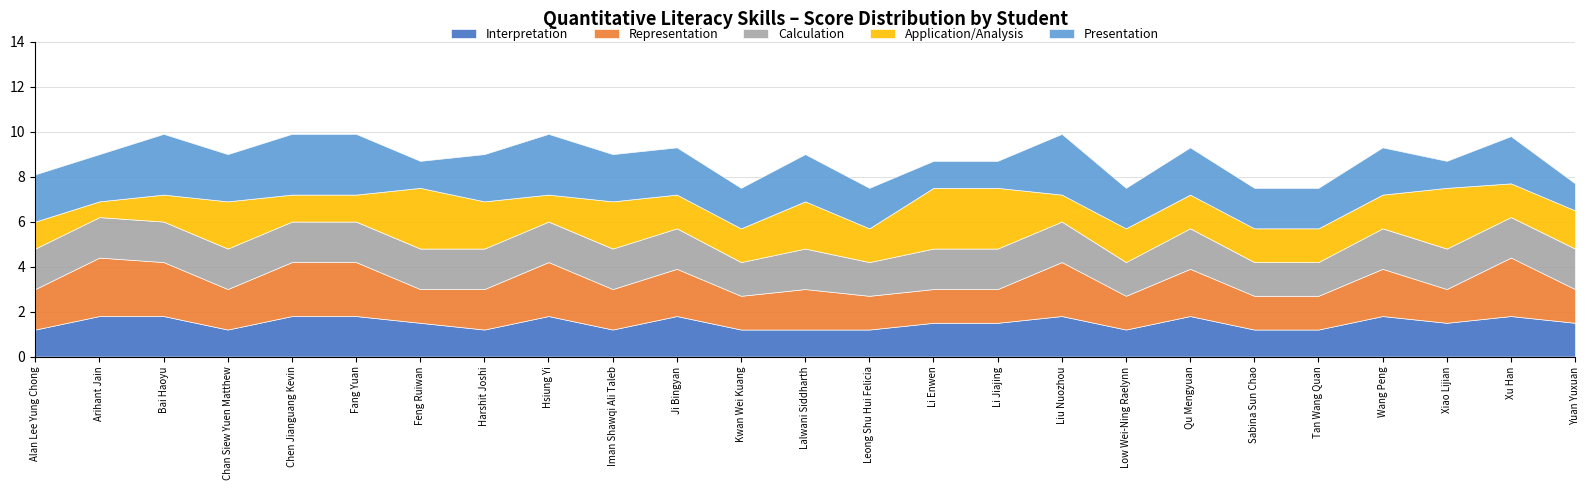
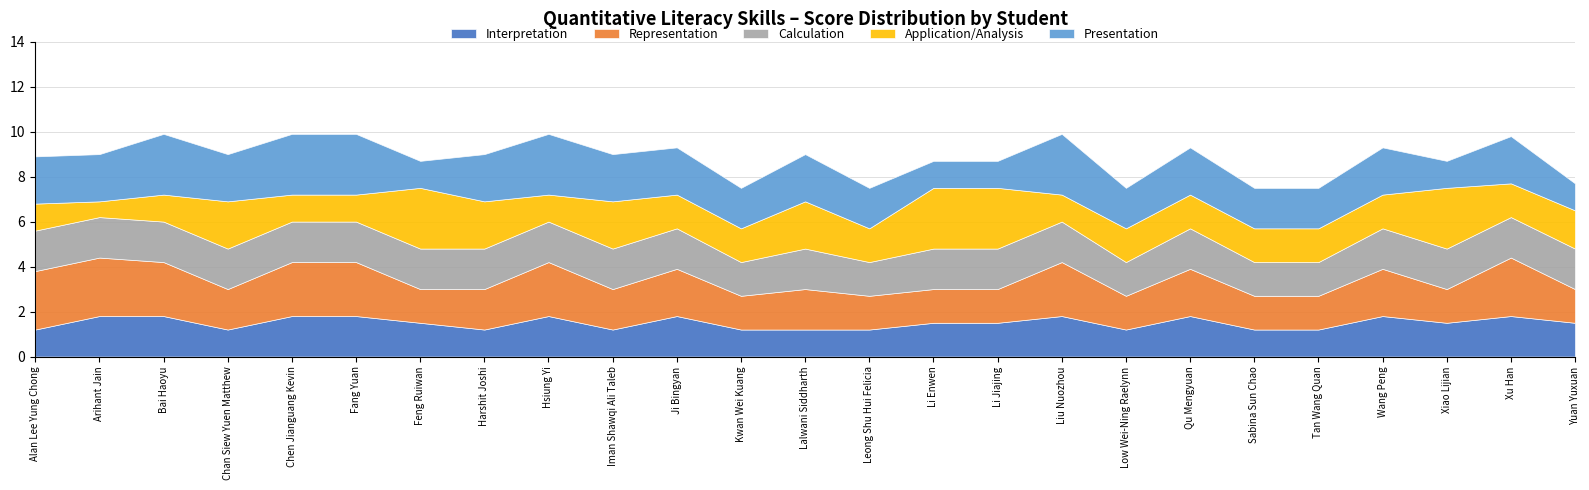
  {
    "Representation": {
-     "Alan Lee Yung Chong": 1.8,
+     "Alan Lee Yung Chong": 2.6,
      "Arihant Jain": 2.6,
      "Bai Haoyu": 2.4,
      "Chan Siew Yuen Matthew": 1.8,
      "Chen Jianguang Kevin": 2.4,
      "Fang Yuan": 2.4,
      "Feng Ruiwan": 1.5,
      "Harshit Joshi": 1.8,
      "Hsiung Yi": 2.4,
      "Iman Shawqi Ali Taleb": 1.8,
      "Ji Bingyan": 2.1,
      "Kwan Wei Kuang": 1.5,
      "Lalwani Siddharth": 1.8,
      "Leong Shu Hui Felicia": 1.5,
      "Li Enwen": 1.5,
      "Li Jiajing": 1.5,
      "Liu Nuozhou": 2.4,
      "Low Wei-Ning Raelynn": 1.5,
      "Qu Mengyuan": 2.1,
      "Sabina Sun Chao": 1.5,
      "Tan Wang Quan": 1.5,
      "Wang Peng": 2.1,
      "Xiao Lijian": 1.5,
      "Xu Han": 2.6,
      "Yuan Yuxuan": 1.5
    },
    "Calculation": {
      "Alan Lee Yung Chong": 1.8,
      "Arihant Jain": 1.8,
      "Bai Haoyu": 1.8,
      "Chan Siew Yuen Matthew": 1.8,
      "Chen Jianguang Kevin": 1.8,
      "Fang Yuan": 1.8,
      "Feng Ruiwan": 1.8,
      "Harshit Joshi": 1.8,
      "Hsiung Yi": 1.8,
      "Iman Shawqi Ali Taleb": 1.8,
      "Ji Bingyan": 1.8,
      "Kwan Wei Kuang": 1.5,
      "Lalwani Siddharth": 1.8,
      "Leong Shu Hui Felicia": 1.5,
      "Li Enwen": 1.8,
      "Li Jiajing": 1.8,
      "Liu Nuozhou": 1.8,
      "Low Wei-Ning Raelynn": 1.5,
      "Qu Mengyuan": 1.8,
      "Sabina Sun Chao": 1.5,
      "Tan Wang Quan": 1.5,
      "Wang Peng": 1.8,
      "Xiao Lijian": 1.8,
      "Xu Han": 1.8,
      "Yuan Yuxuan": 1.8
    },
    "Application/Analysis": {
      "Alan Lee Yung Chong": 1.2,
      "Arihant Jain": 0.7,
      "Bai Haoyu": 1.2,
      "Chan Siew Yuen Matthew": 2.1,
      "Chen Jianguang Kevin": 1.2,
      "Fang Yuan": 1.2,
      "Feng Ruiwan": 2.7,
      "Harshit Joshi": 2.1,
      "Hsiung Yi": 1.2,
      "Iman Shawqi Ali Taleb": 2.1,
      "Ji Bingyan": 1.5,
      "Kwan Wei Kuang": 1.5,
      "Lalwani Siddharth": 2.1,
      "Leong Shu Hui Felicia": 1.5,
      "Li Enwen": 2.7,
      "Li Jiajing": 2.7,
      "Liu Nuozhou": 1.2,
      "Low Wei-Ning Raelynn": 1.5,
      "Qu Mengyuan": 1.5,
      "Sabina Sun Chao": 1.5,
      "Tan Wang Quan": 1.5,
      "Wang Peng": 1.5,
      "Xiao Lijian": 2.7,
      "Xu Han": 1.5,
      "Yuan Yuxuan": 1.7
    }
  }
